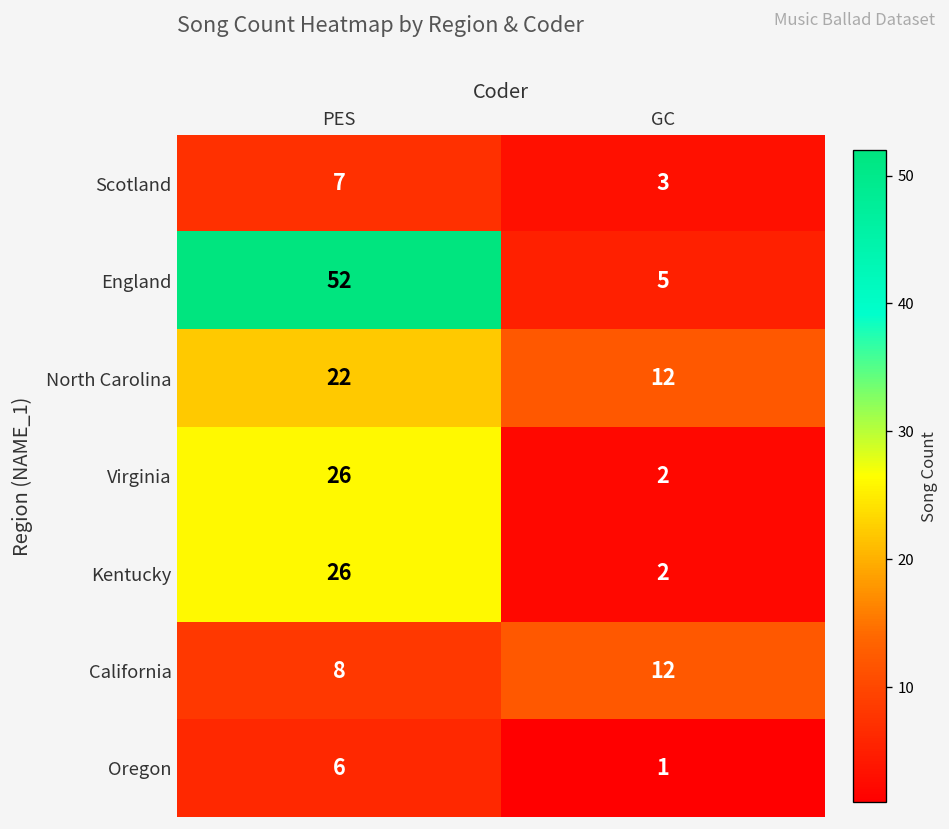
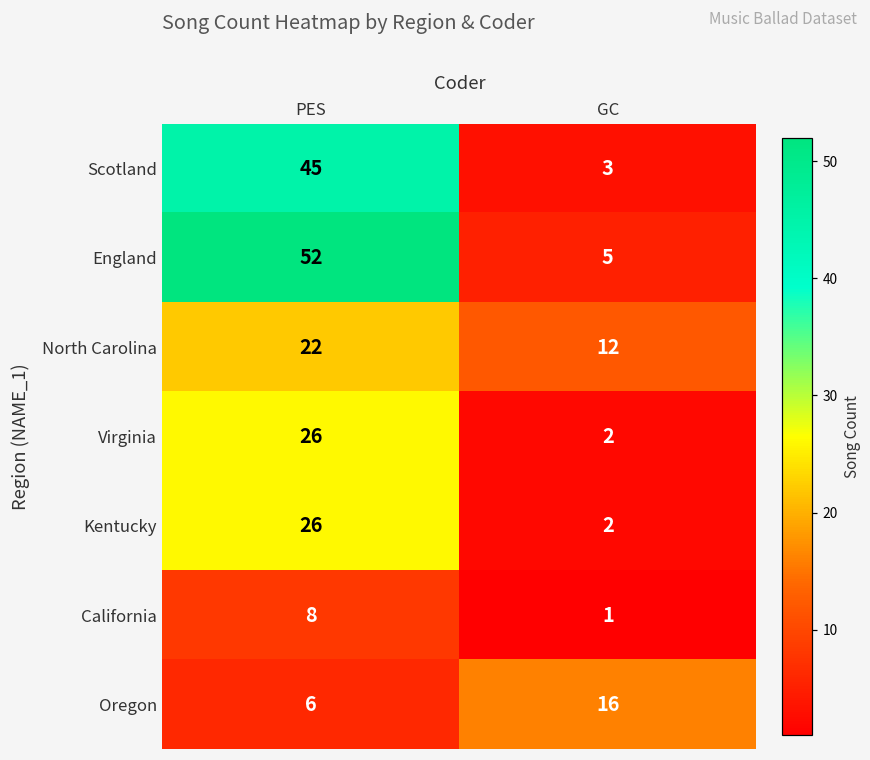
  {
    "Scotland": {
-     "PES": 7,
+     "PES": 45,
      "GC": 3
    },
    "England": {
      "PES": 52,
      "GC": 5
    },
    "North Carolina": {
      "PES": 22,
      "GC": 12
    },
    "Virginia": {
      "PES": 26,
      "GC": 2
    },
    "Kentucky": {
      "PES": 26,
      "GC": 2
    },
    "California": {
      "PES": 8,
-     "GC": 12
+     "GC": 1
    },
    "Oregon": {
      "PES": 6,
-     "GC": 1
+     "GC": 16
    }
  }
